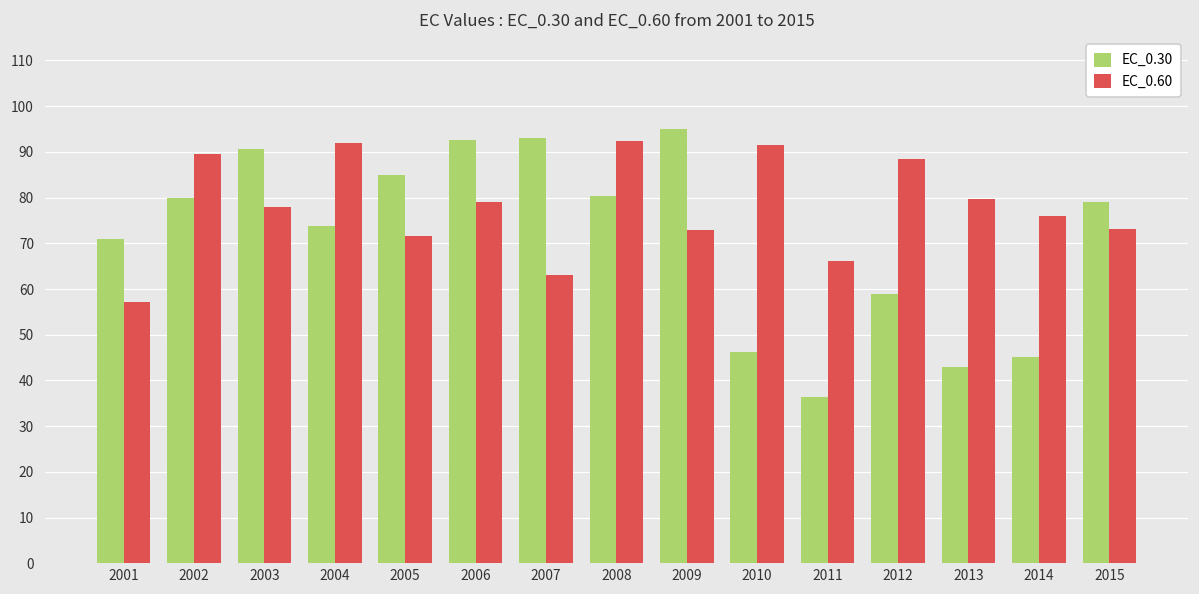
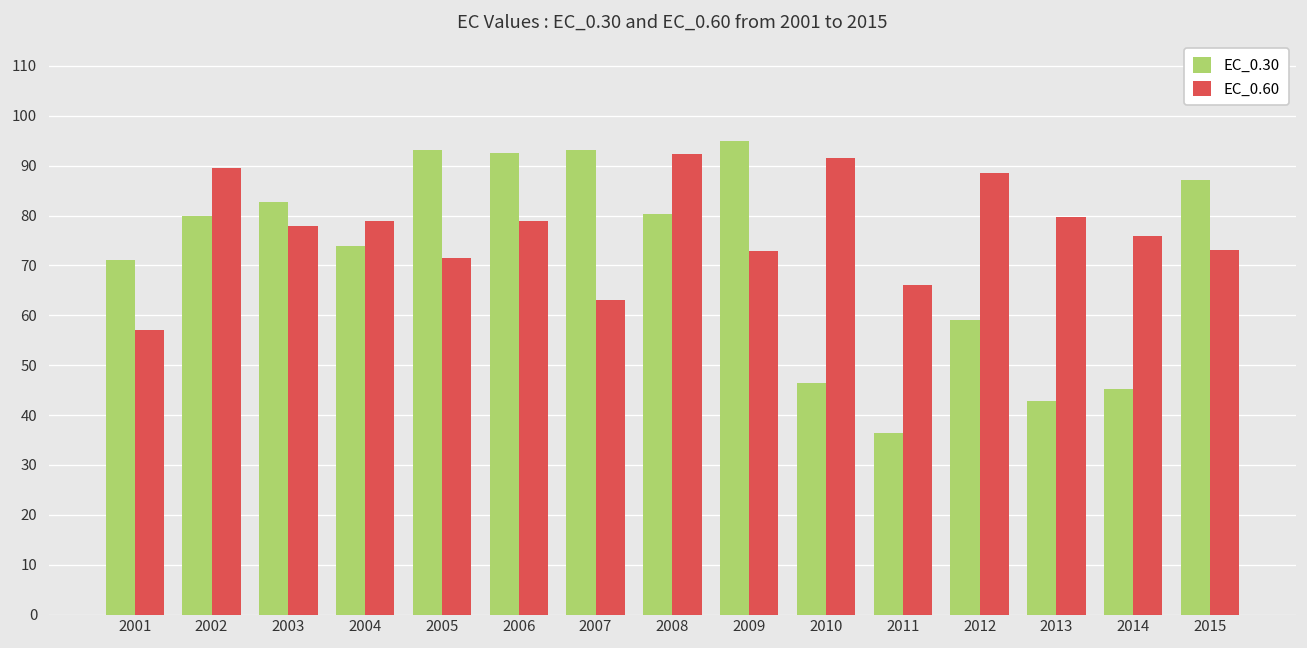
  {
    "EC_0.30": {
      "2001": 71,
      "2002": 80,
-     "2003": 91,
+     "2003": 83,
      "2004": 74,
-     "2005": 85,
+     "2005": 93,
      "2006": 92,
      "2007": 93,
      "2008": 80,
      "2009": 95,
      "2010": 46,
      "2011": 36,
      "2012": 59,
      "2013": 43,
      "2014": 45,
-     "2015": 79
+     "2015": 87
    },
    "EC_0.60": {
      "2001": 57,
      "2002": 90,
      "2003": 78,
-     "2004": 92,
+     "2004": 79,
      "2005": 72,
      "2006": 79,
      "2007": 63,
      "2008": 92,
      "2009": 73,
      "2010": 91,
      "2011": 66,
      "2012": 88,
      "2013": 80,
      "2014": 76,
      "2015": 73
    }
  }
